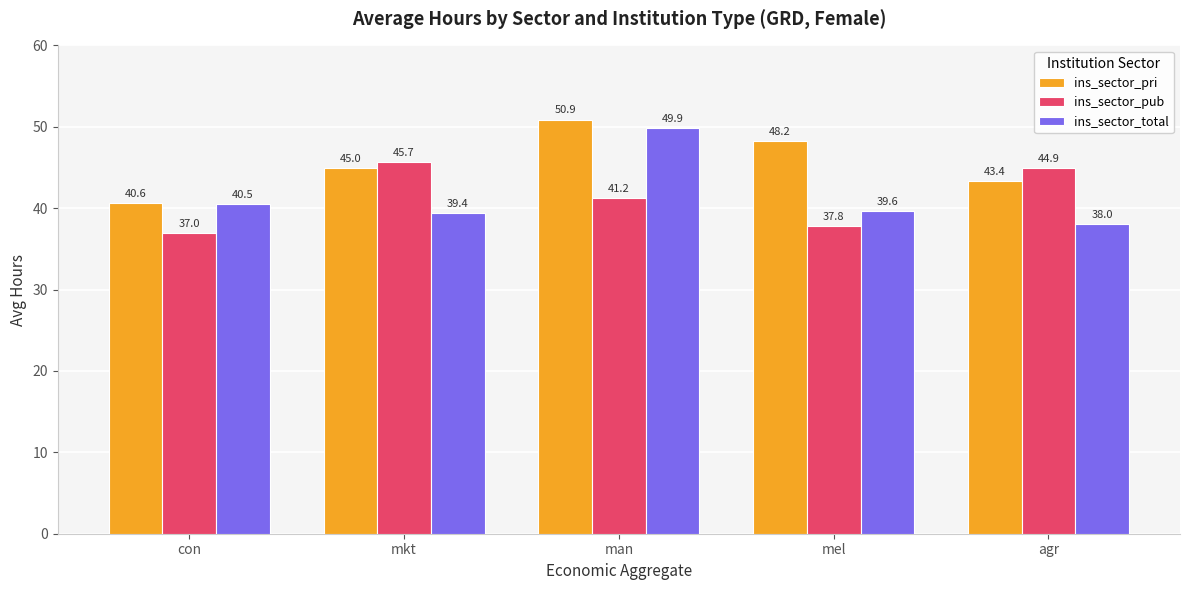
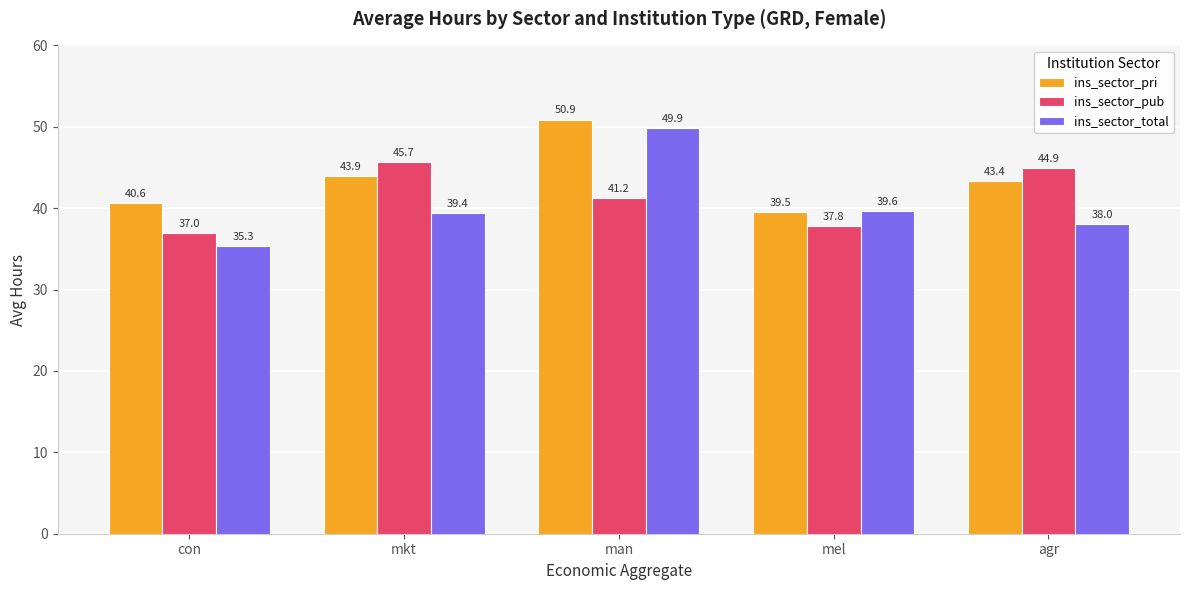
  {
    "ins_sector_pri": {
      "con": 40.6,
-     "mkt": 45.0,
+     "mkt": 43.9,
      "man": 50.9,
-     "mel": 48.2,
+     "mel": 39.5,
      "agr": 43.4
    },
    "ins_sector_pub": {
      "con": 37.0,
      "mkt": 45.7,
      "man": 41.2,
      "mel": 37.8,
      "agr": 44.9
    },
    "ins_sector_total": {
-     "con": 40.5,
+     "con": 35.3,
      "mkt": 39.4,
      "man": 49.9,
      "mel": 39.6,
      "agr": 38.0
    }
  }
